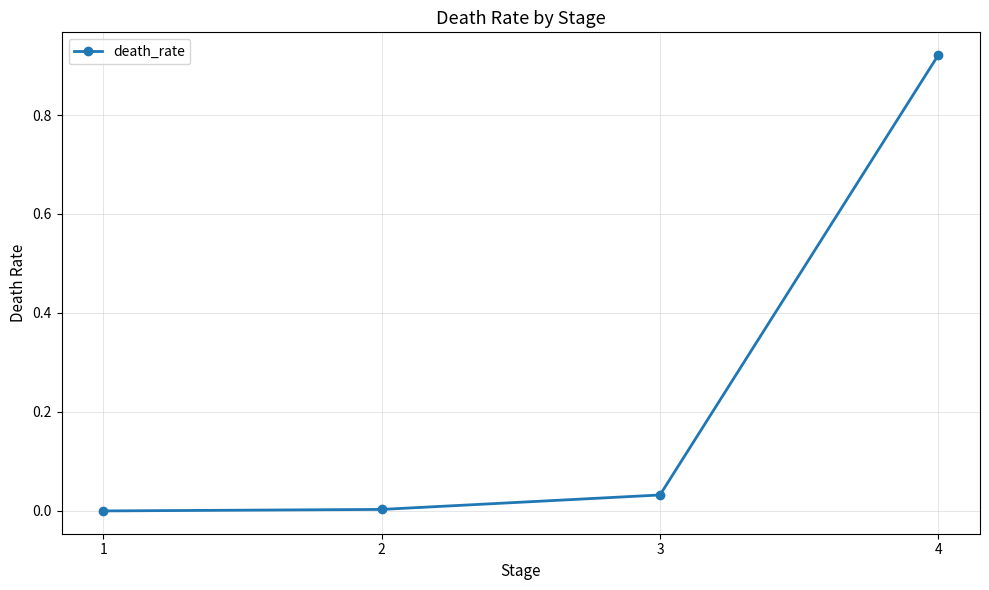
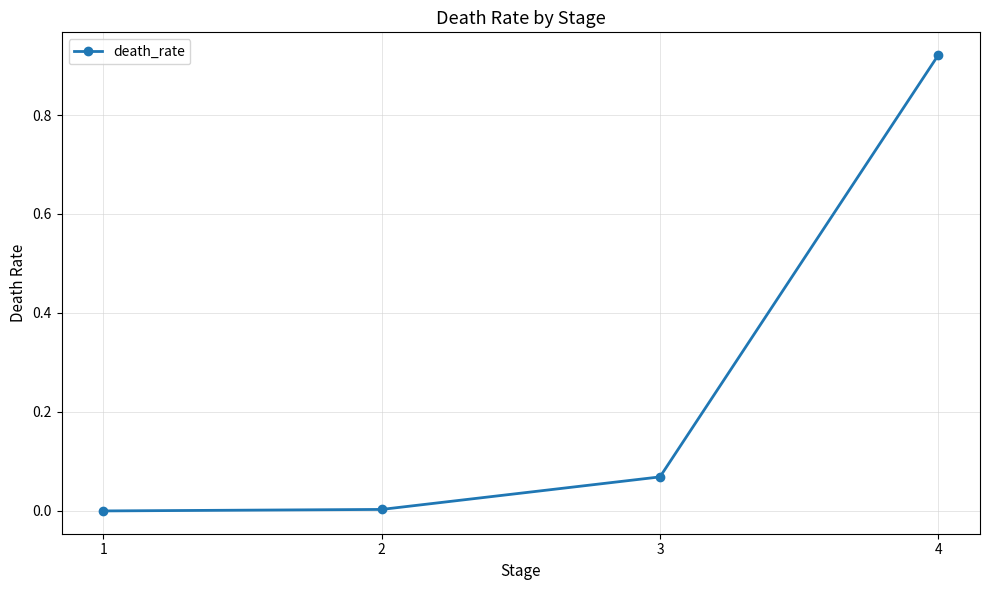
  {
    "1": 0.00,
    "2": 0.00,
-   "3": 0.03,
+   "3": 0.07,
    "4": 0.92
  }
